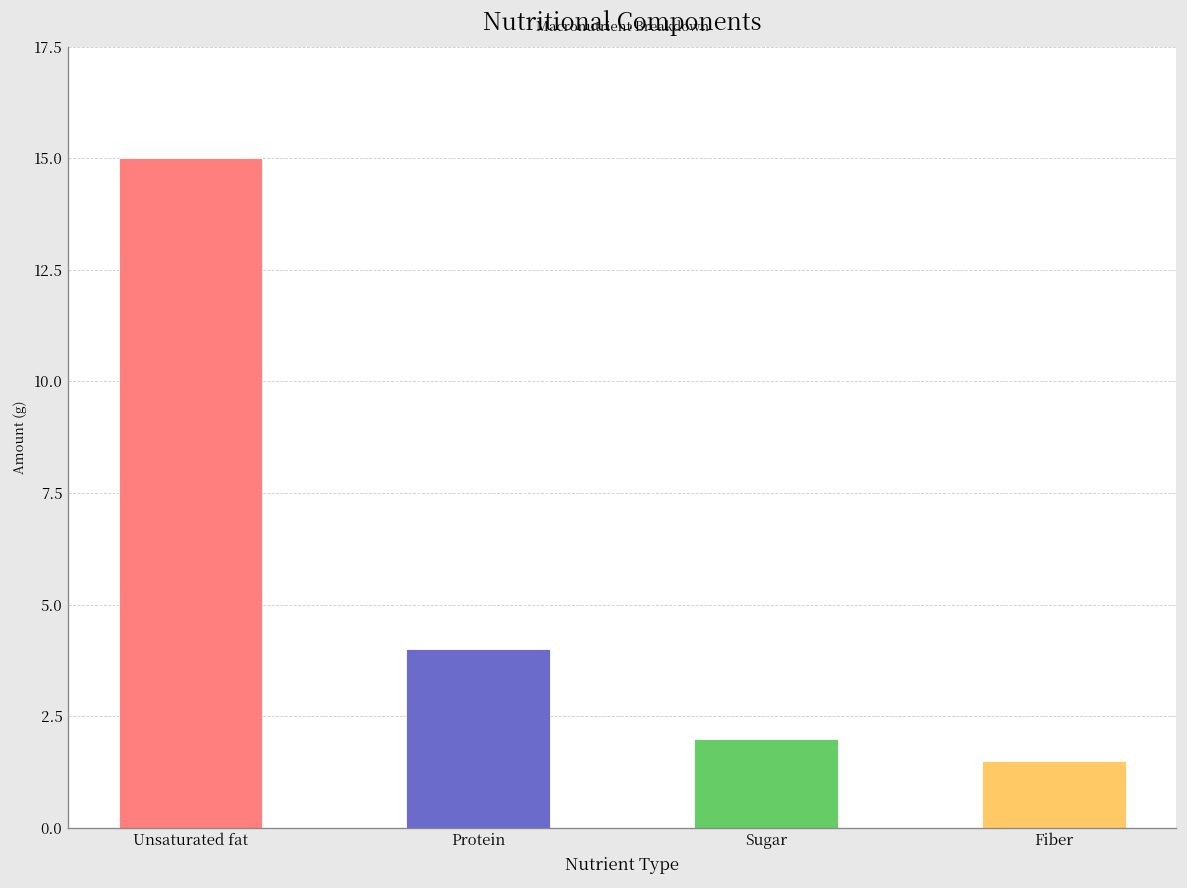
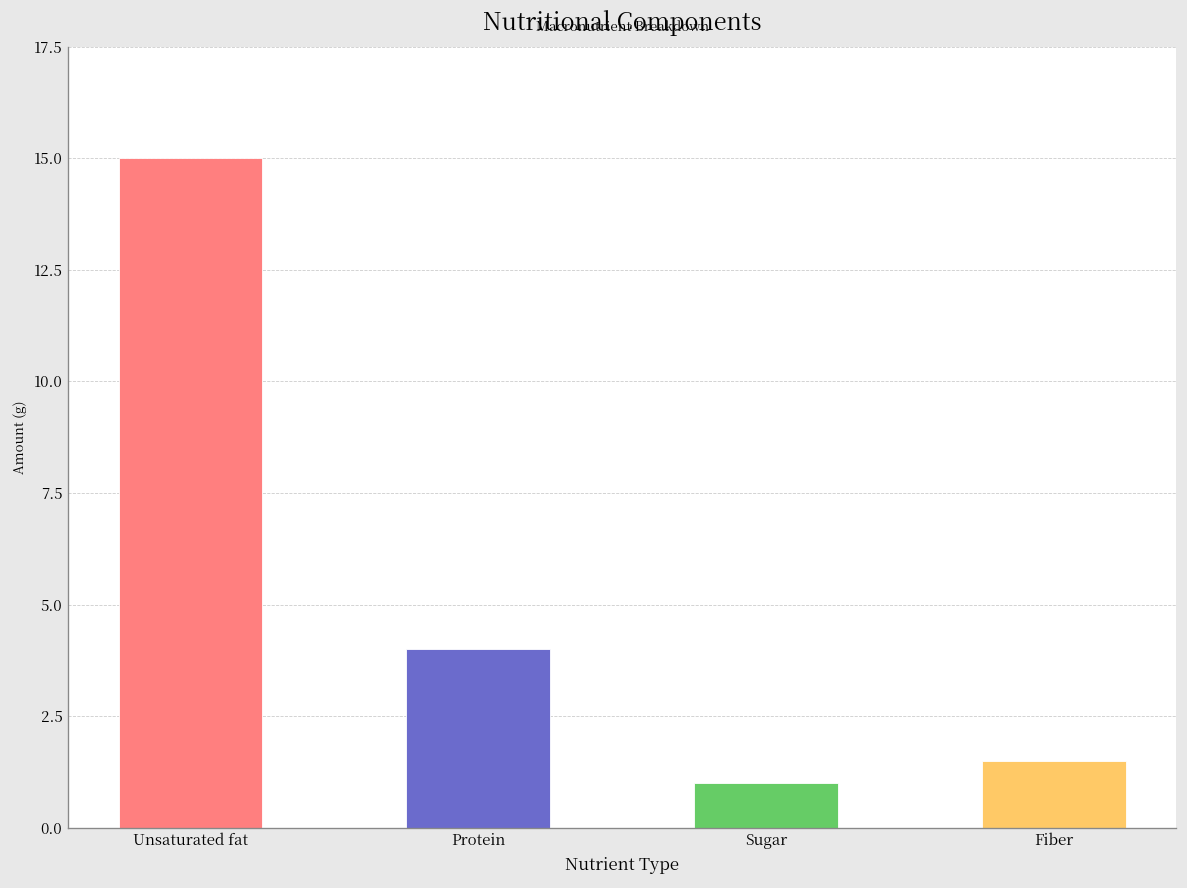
  {
    "Unsaturated fat": 15,
    "Protein": 4,
-   "Sugar": 2,
+   "Sugar": 1,
    "Fiber": 1.5
  }
